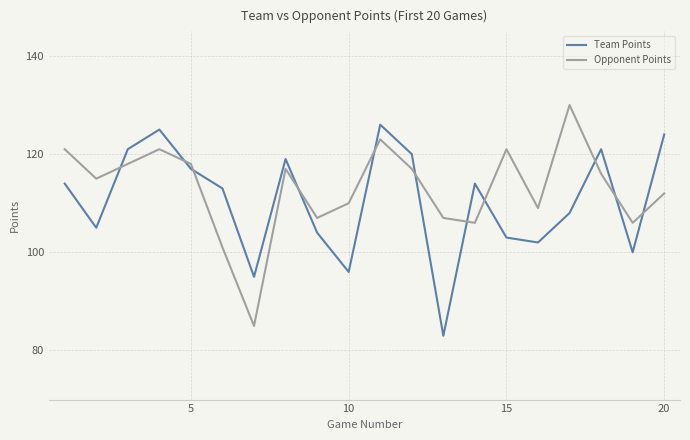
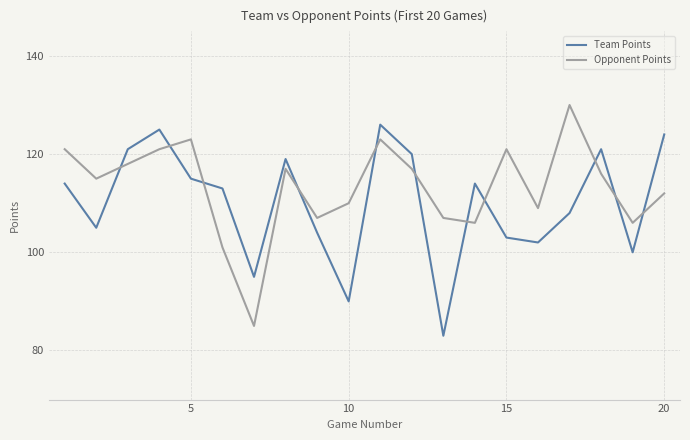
  {
    "Team Points": {
-     "5": 117,
-     "10": 96,
+     "5": 115,
+     "10": 90,
      "15": 103,
      "20": 124
    },
    "Opponent Points": {
-     "5": 118,
+     "5": 123,
      "10": 110,
      "15": 121,
      "20": 112
    }
  }
